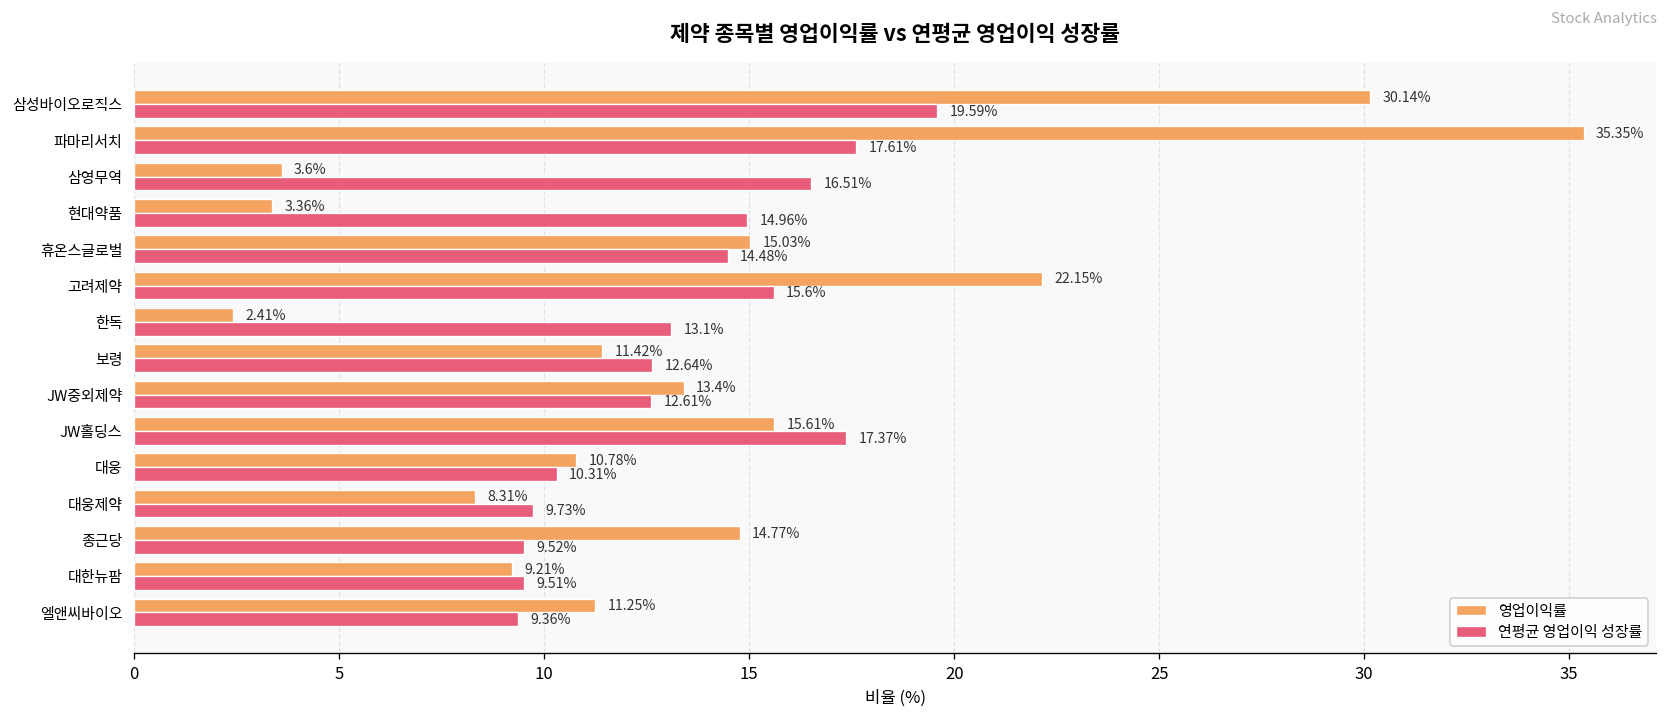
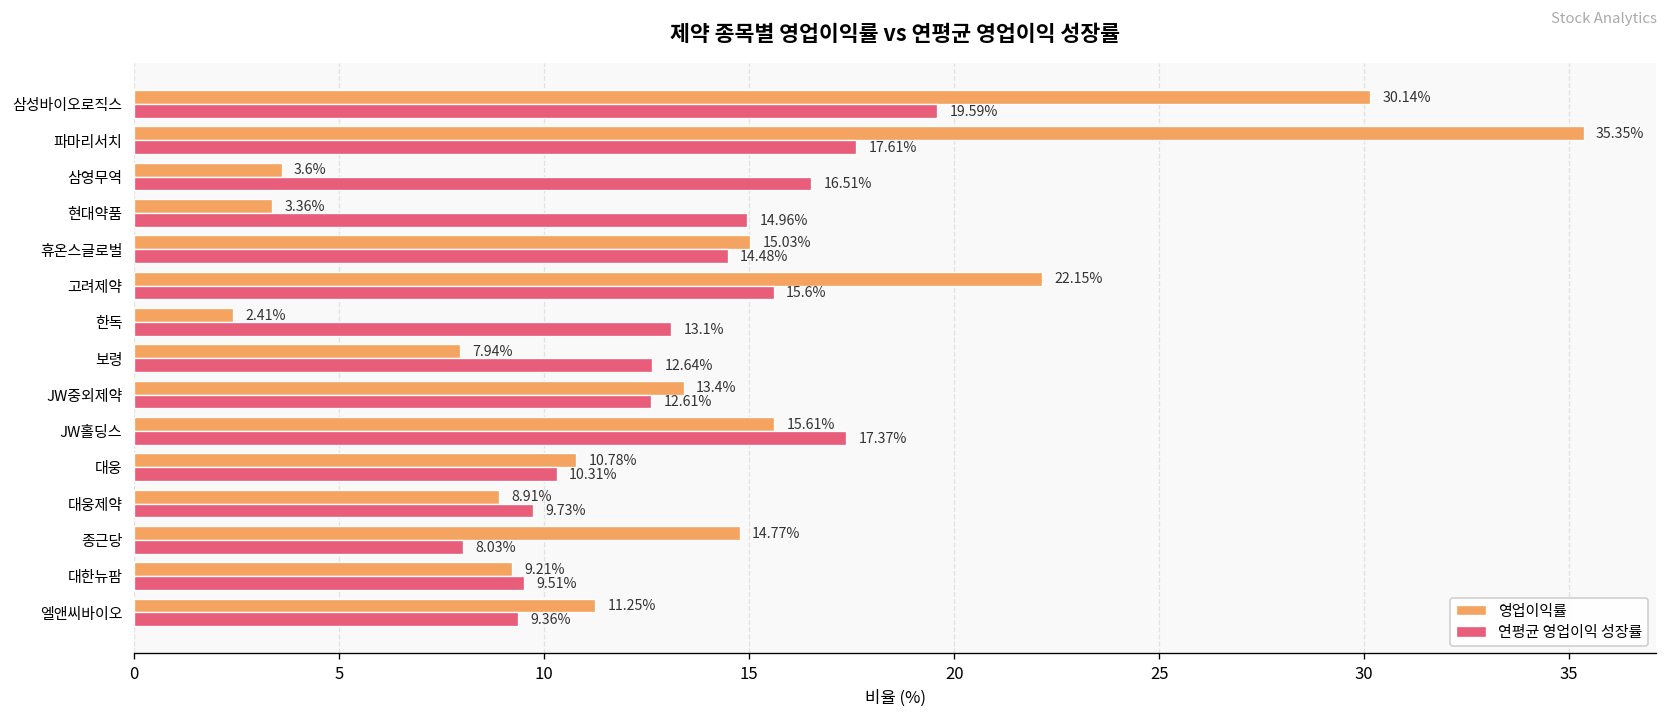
  {
    "영업이익률": {
      "삼성바이오로직스": "30.14%",
      "파마리서치": "35.35%",
      "삼영무역": "3.6%",
      "현대약품": "3.36%",
      "휴온스글로벌": "15.03%",
      "고려제약": "22.15%",
      "한독": "2.41%",
-     "보령": "11.42%",
+     "보령": "7.94%",
      "JW중외제약": "13.4%",
      "JW홀딩스": "15.61%",
      "대웅": "10.78%",
-     "대웅제약": "8.31%",
+     "대웅제약": "8.91%",
      "종근당": "14.77%",
      "대한뉴팜": "9.21%",
      "엘앤씨바이오": "11.25%"
    },
    "연평균 영업이익 성장률": {
      "삼성바이오로직스": "19.59%",
      "파마리서치": "17.61%",
      "삼영무역": "16.51%",
      "현대약품": "14.96%",
      "휴온스글로벌": "14.48%",
      "고려제약": "15.6%",
      "한독": "13.1%",
      "보령": "12.64%",
      "JW중외제약": "12.61%",
      "JW홀딩스": "17.37%",
      "대웅": "10.31%",
      "대웅제약": "9.73%",
-     "종근당": "9.52%",
+     "종근당": "8.03%",
      "대한뉴팜": "9.51%",
      "엘앤씨바이오": "9.36%"
    }
  }
